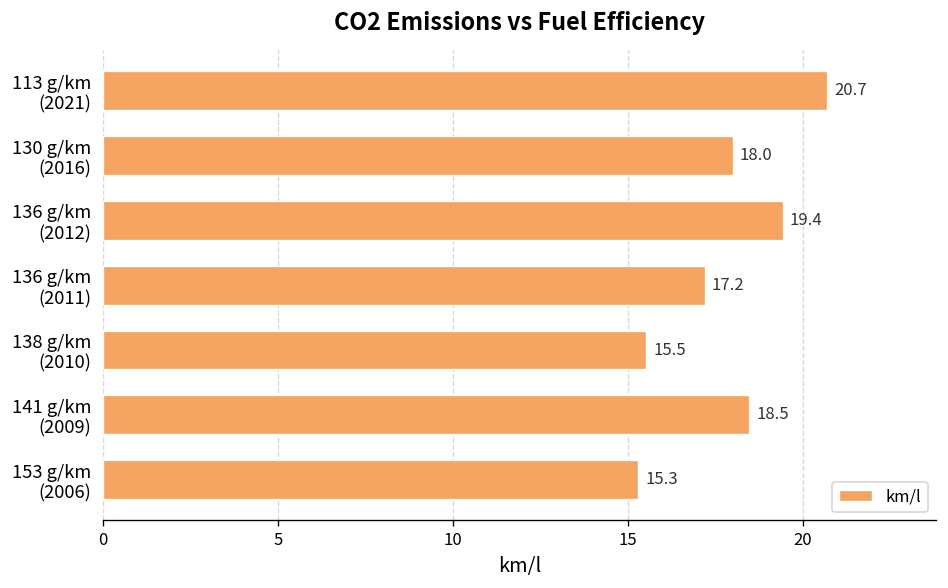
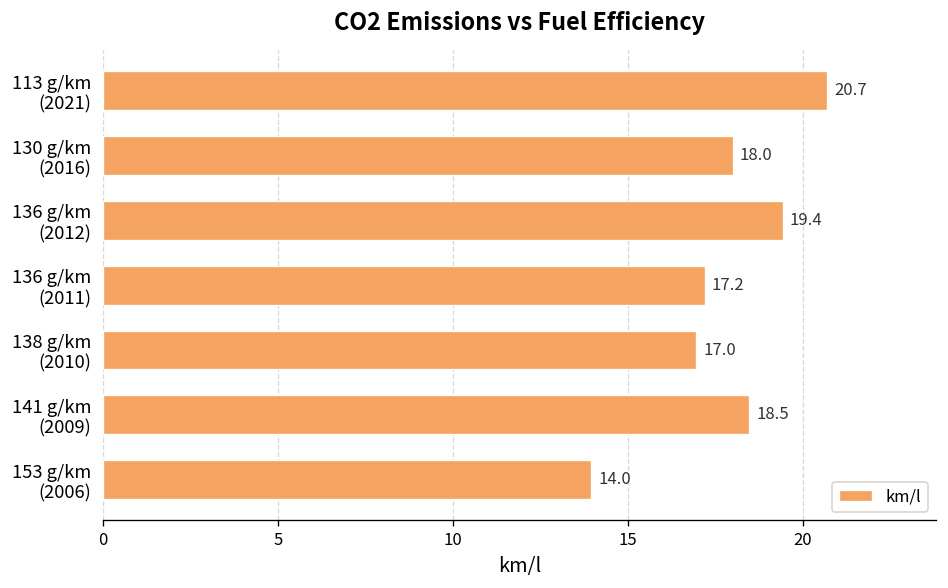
  {
    "113 g/km (2021)": 20.7,
    "130 g/km (2016)": 18.0,
    "136 g/km (2012)": 19.4,
    "136 g/km (2011)": 17.2,
-   "138 g/km (2010)": 15.5,
+   "138 g/km (2010)": 17.0,
    "141 g/km (2009)": 18.5,
-   "153 g/km (2006)": 15.3
+   "153 g/km (2006)": 14.0
  }
